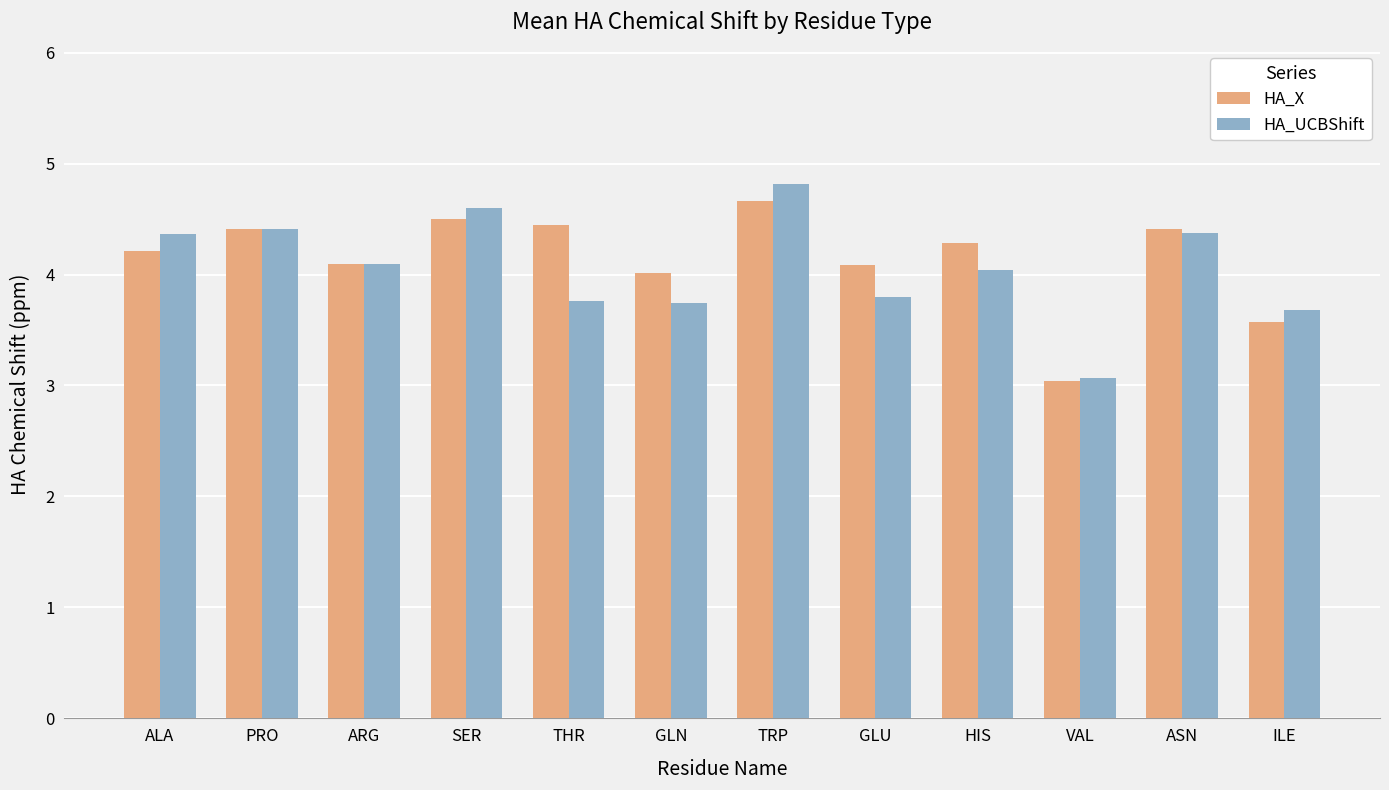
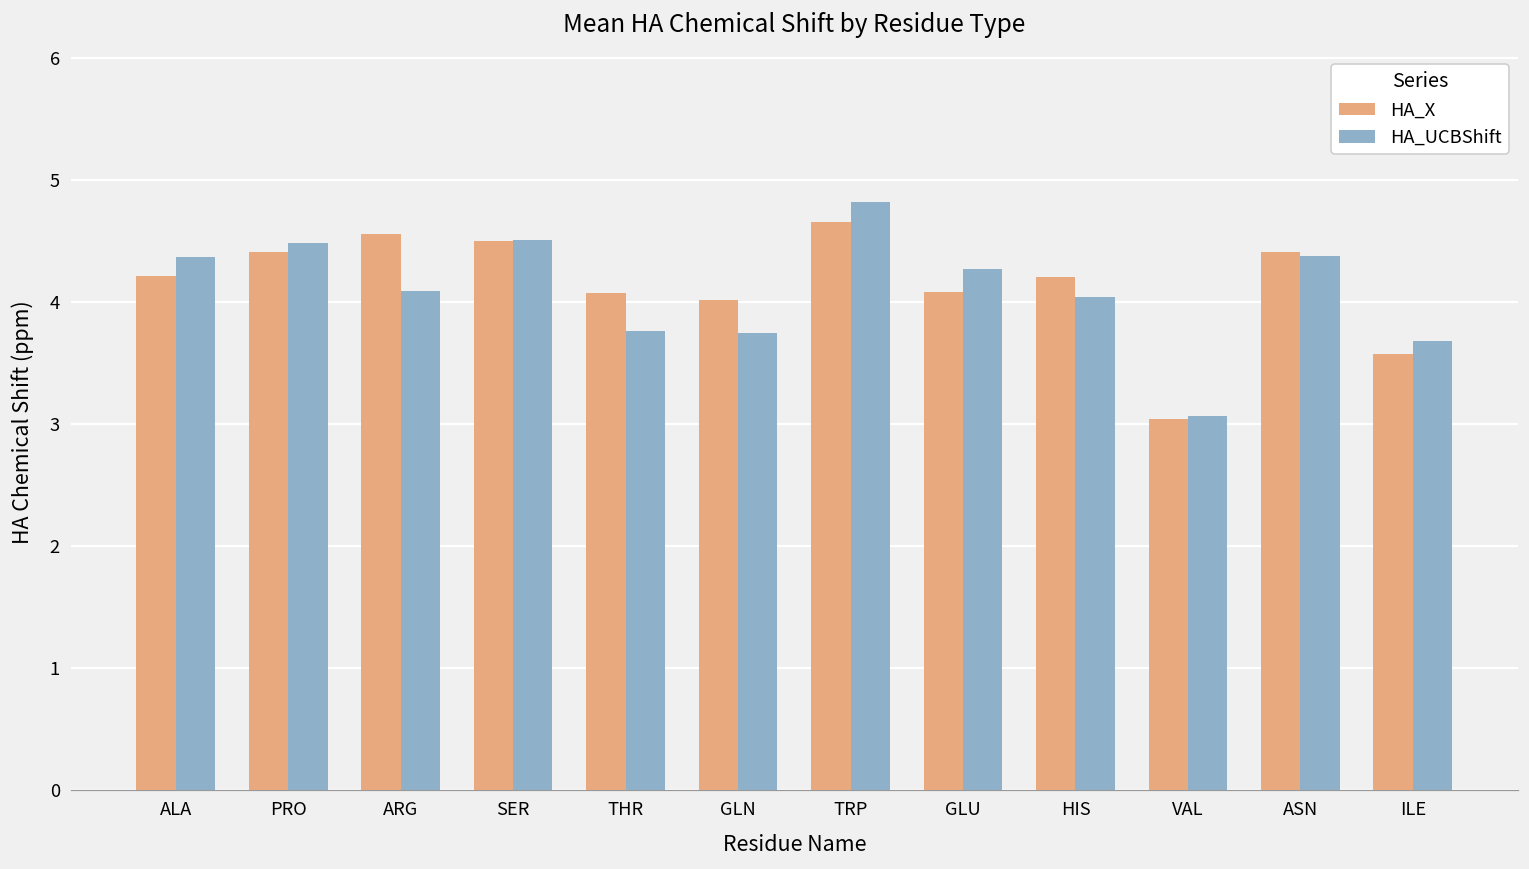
  {
    "HA_X": {
      "ALA": 4.21,
      "PRO": 4.41,
-     "ARG": 4.09,
+     "ARG": 4.56,
      "SER": 4.50,
-     "THR": 4.44,
+     "THR": 4.07,
      "GLN": 4.01,
      "TRP": 4.66,
      "GLU": 4.09,
-     "HIS": 4.28,
+     "HIS": 4.20,
      "VAL": 3.04,
      "ASN": 4.41,
      "ILE": 3.58
    },
    "HA_UCBShift": {
      "ALA": 4.37,
-     "PRO": 4.41,
+     "PRO": 4.49,
      "ARG": 4.09,
-     "SER": 4.60,
+     "SER": 4.51,
      "THR": 3.76,
      "GLN": 3.75,
      "TRP": 4.82,
-     "GLU": 3.80,
+     "GLU": 4.27,
      "HIS": 4.04,
      "VAL": 3.07,
      "ASN": 4.38,
      "ILE": 3.68
    }
  }
